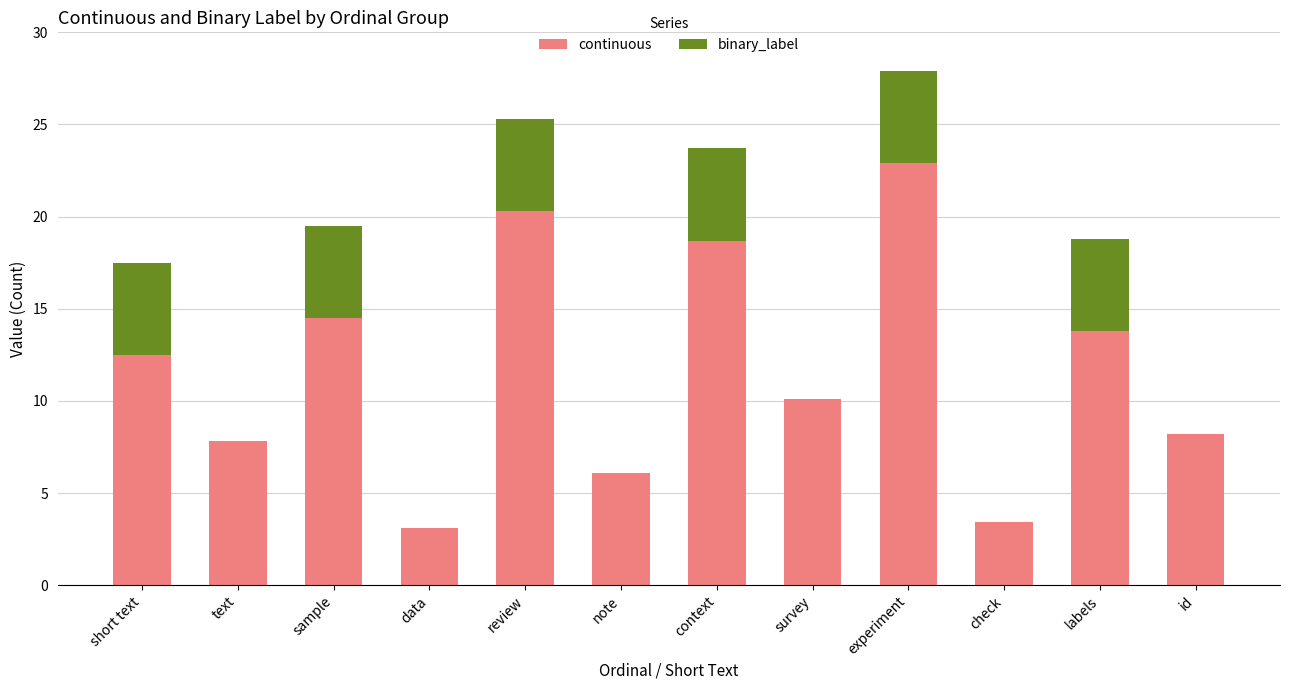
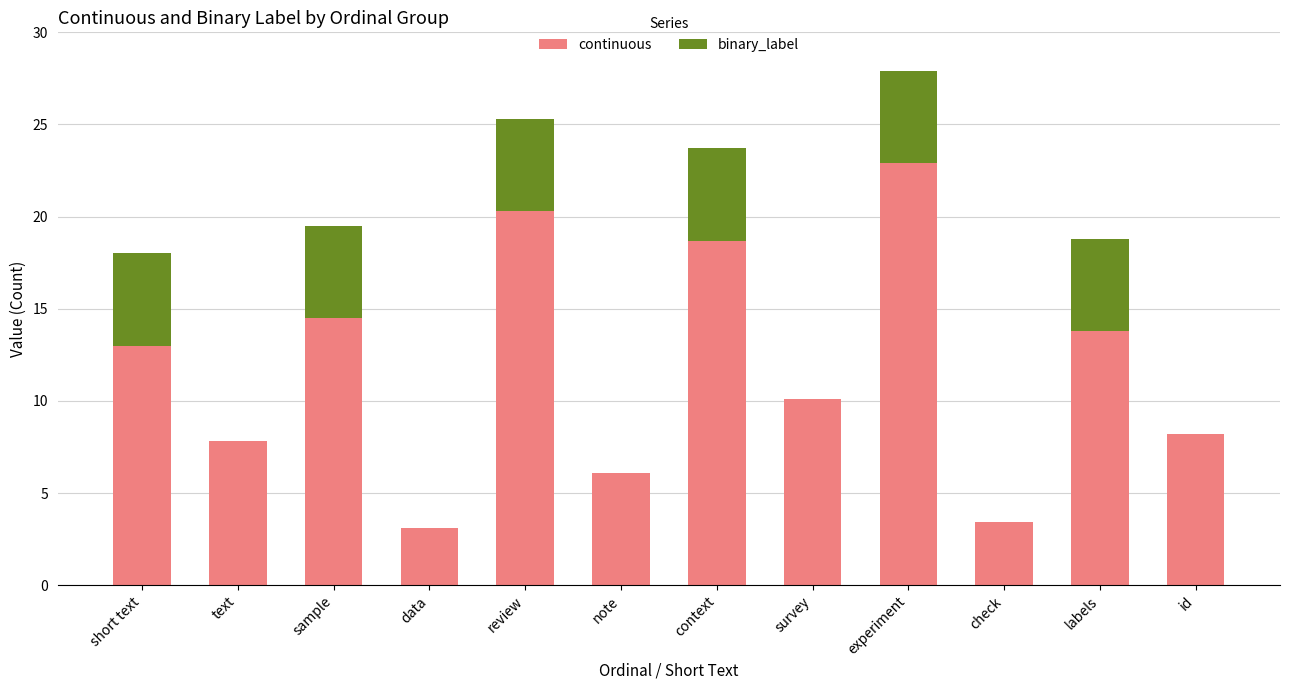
  {
    "continuous": {
-     "short text": 12.5,
+     "short text": 13.0,
      "text": 7.8,
      "sample": 14.5,
      "data": 3.1,
      "review": 20.3,
      "note": 6.1,
      "context": 18.7,
      "survey": 10.1,
      "experiment": 22.9,
      "check": 3.4,
      "labels": 13.8,
      "id": 8.2
    },
    "binary_label": {
      "short text": 5.0,
      "text": 0.0,
      "sample": 5.0,
      "data": 0.0,
      "review": 5.0,
      "note": 0.0,
      "context": 5.0,
      "survey": 0.0,
      "experiment": 5.0,
      "check": 0.0,
      "labels": 5.0,
      "id": 0.0
    }
  }
